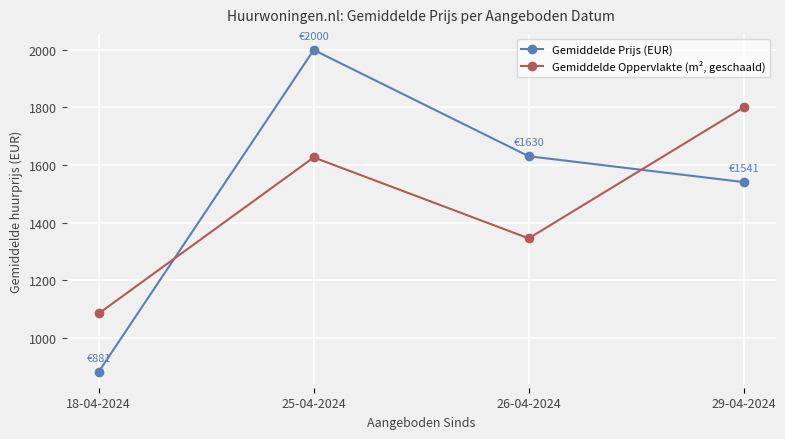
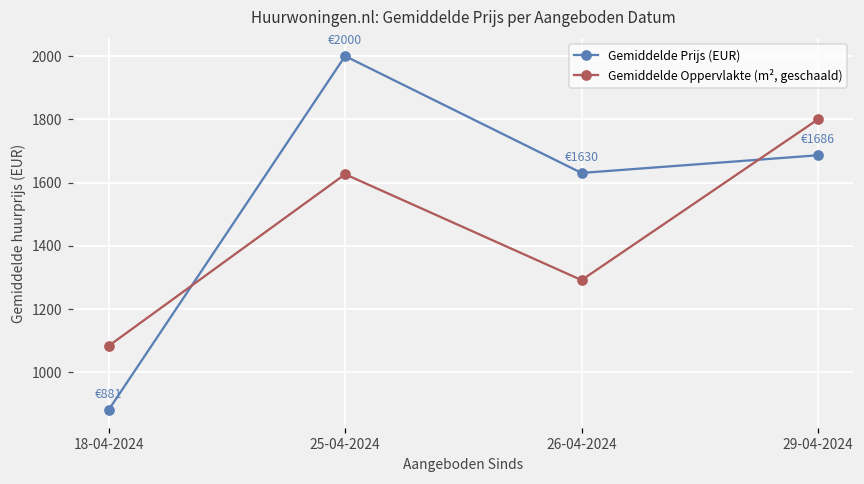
  {
    "Gemiddelde Prijs (EUR)": {
      "18-04-2024": "€881",
      "25-04-2024": "€2000",
      "26-04-2024": "€1630",
-     "29-04-2024": "€1541"
+     "29-04-2024": "€1686"
    },
    "Gemiddelde Oppervlakte (m², geschaald)": {
      "18-04-2024": "1080",
      "25-04-2024": "1630",
-     "26-04-2024": "1340",
+     "26-04-2024": "1290",
      "29-04-2024": "1800"
    }
  }
